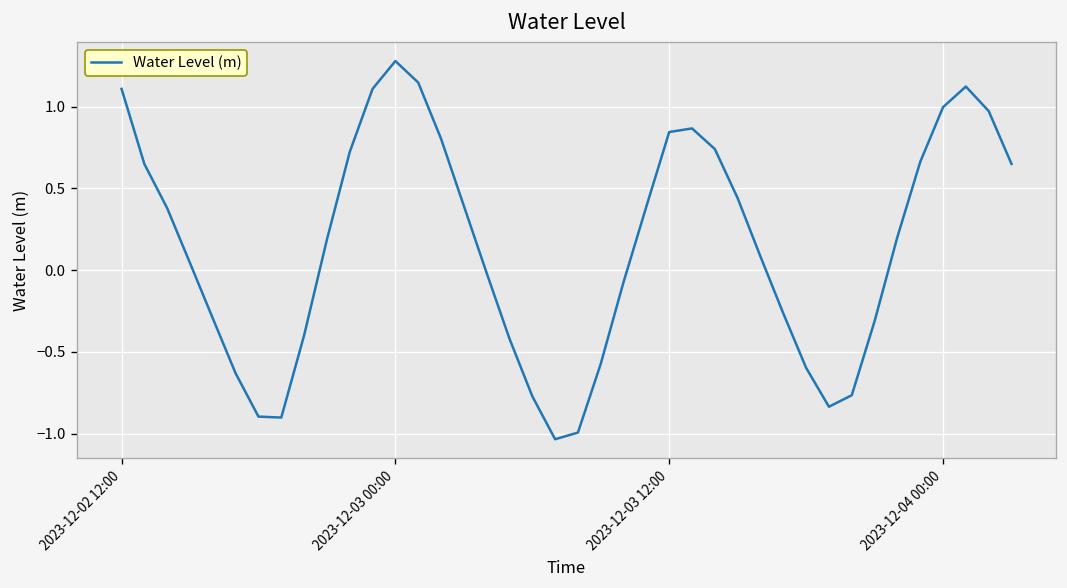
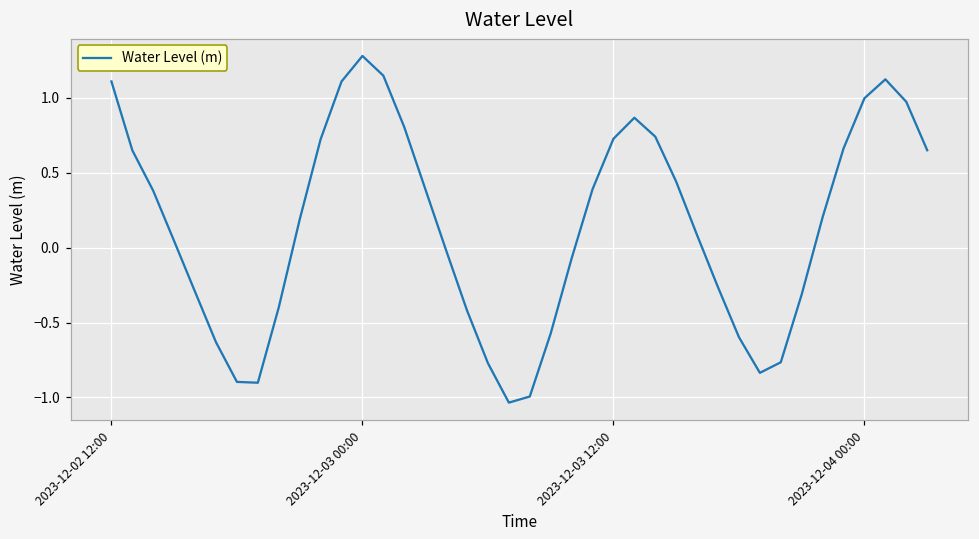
  {
    "2023-12-02 12:00": 1.11,
    "2023-12-03 00:00": 1.28,
-   "2023-12-03 12:00": 0.85,
+   "2023-12-03 12:00": 0.73,
    "2023-12-04 00:00": 1.00
  }
